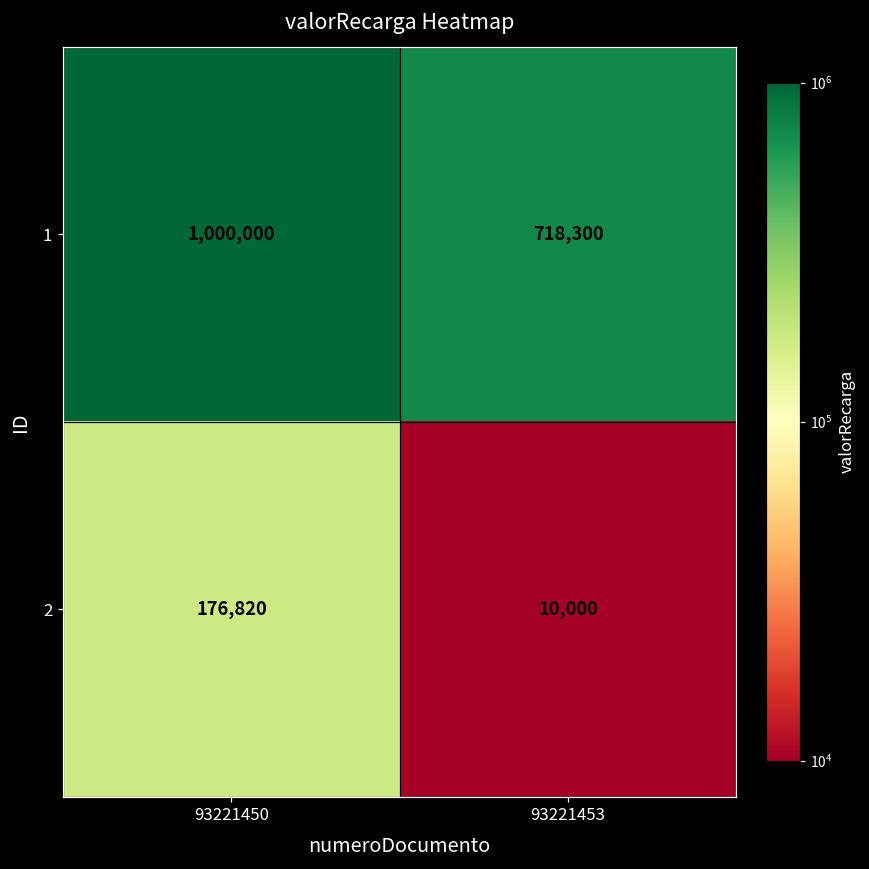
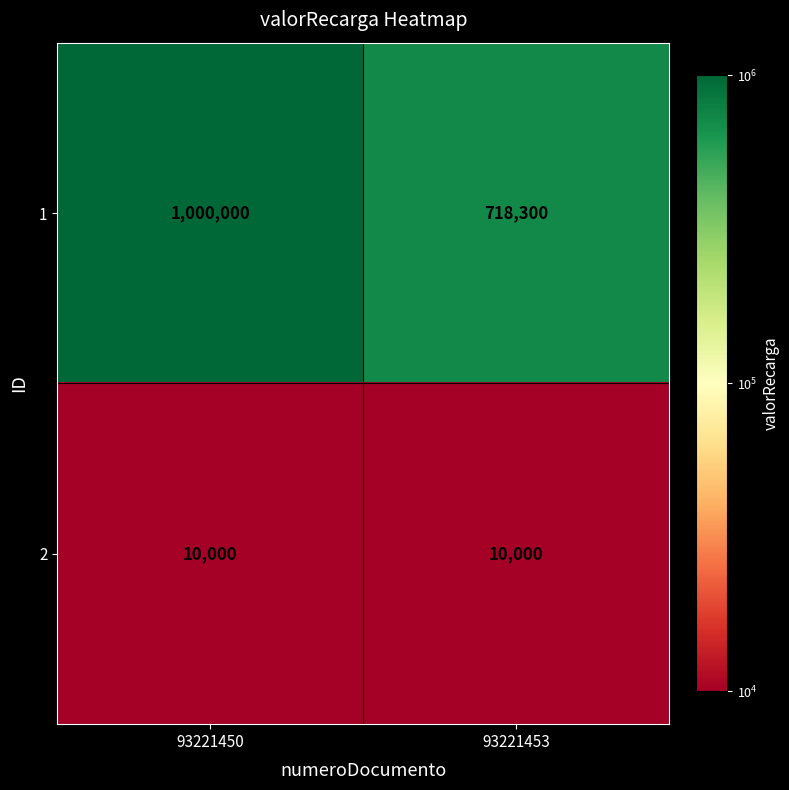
  {
    "1": {
      "93221450": "1,000,000",
      "93221453": "718,300"
    },
    "2": {
-     "93221450": "176,820",
+     "93221450": "10,000",
      "93221453": "10,000"
    }
  }
